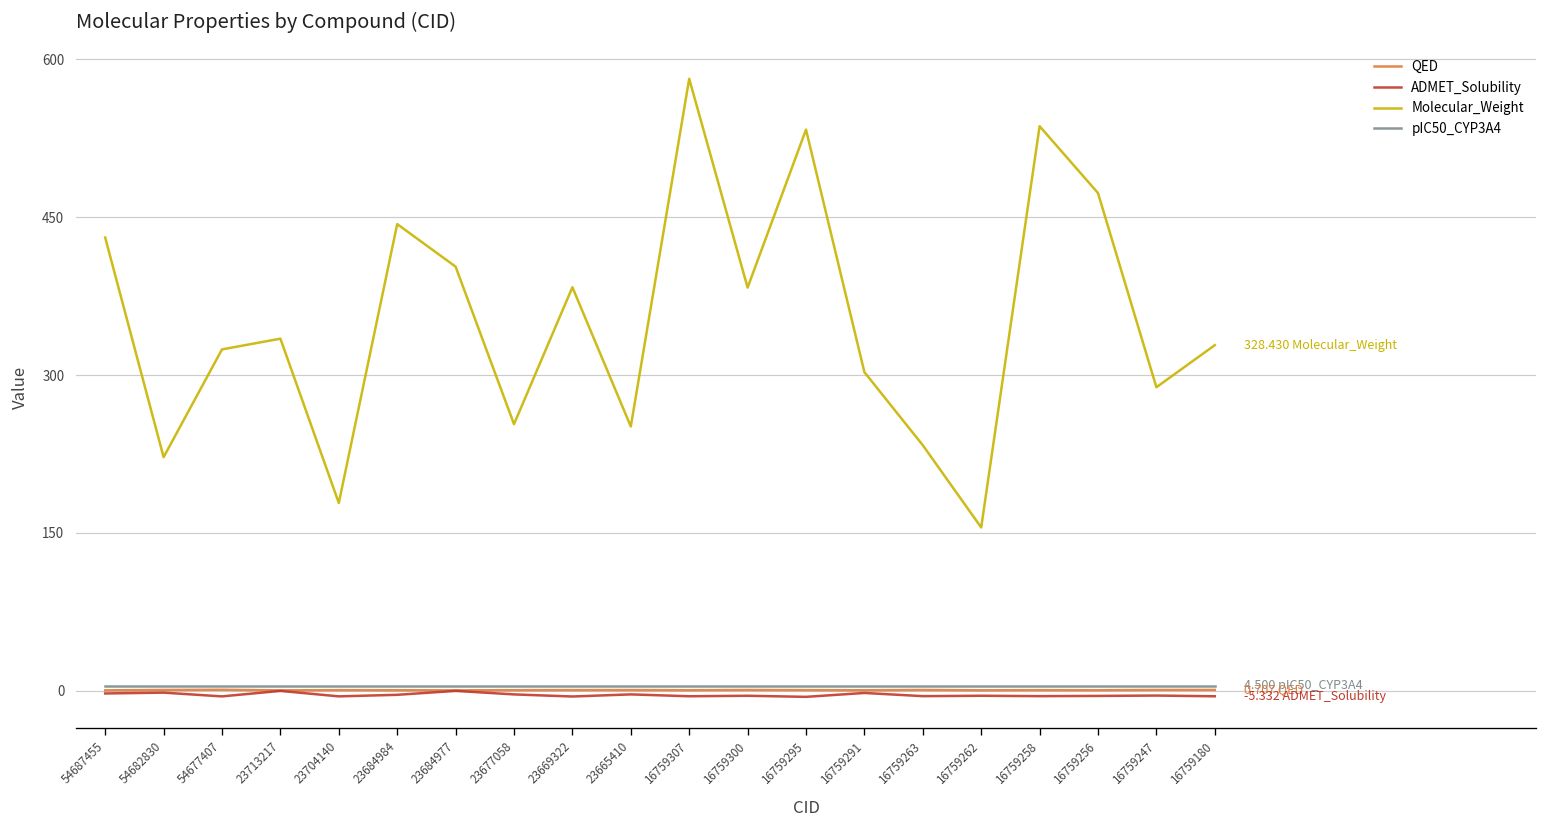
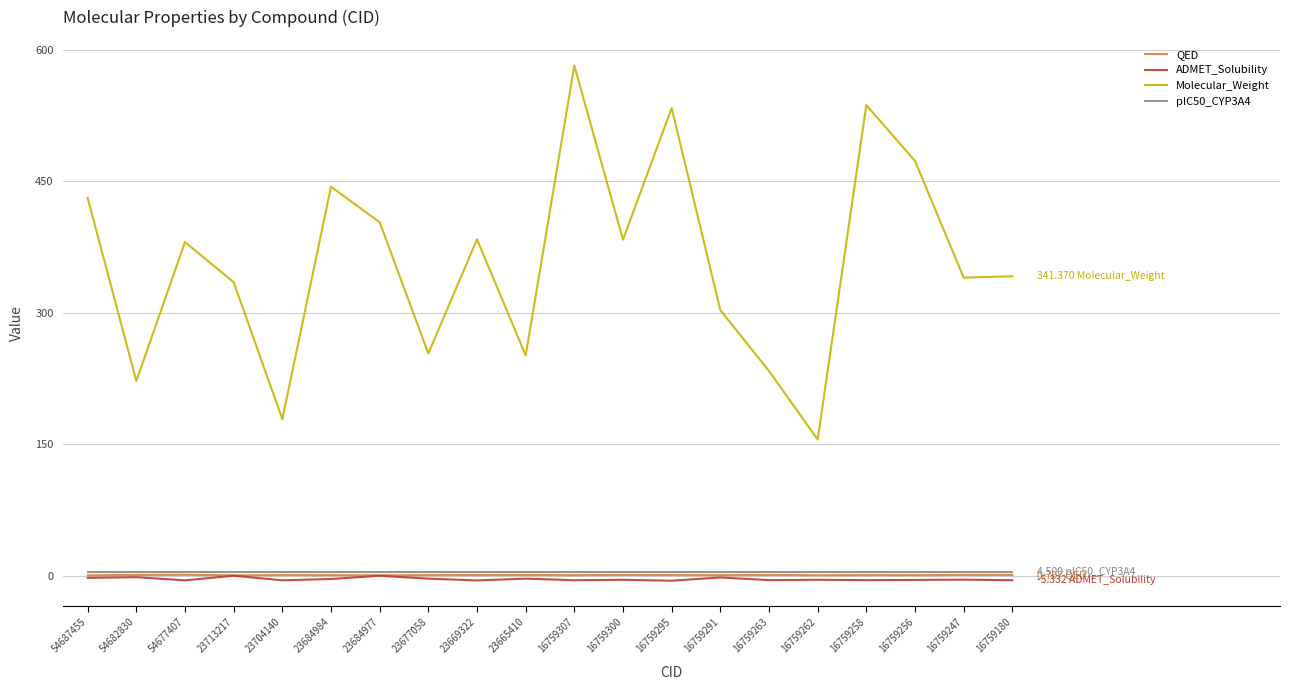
  {
    "QED": {
      "54687455": 0,
      "54677407": 0,
      "23704140": 0,
      "23684984": 0,
      "23677058": 0,
      "23669322": 0,
      "23665410": 0,
      "16759307": 0,
      "16759300": 0,
      "16759295": 0,
      "16759263": 0,
      "16759262": 0,
      "16759258": 0,
      "16759256": 0,
      "16759247": 0
    },
    "ADMET_Solubility": {
      "54687455": 0,
      "54677407": -10,
      "23704140": -10,
      "23684984": 0,
      "23677058": 0,
      "23669322": -10,
      "23665410": 0,
      "16759307": -10,
      "16759300": 0,
      "16759295": -10,
      "16759263": -10,
      "16759262": 0,
      "16759258": -10,
      "16759256": 0,
      "16759247": 0
    },
    "Molecular_Weight": {
-     "54677407": 320,
-     "16759247": 290,
-     "16759180": 328.430
+     "54677407": 380,
+     "16759247": 340,
+     "16759180": 341.370
    },
    "pIC50_CYP3A4": {
      "54687455": 0,
      "54682830": 0,
      "54677407": 0,
      "23713217": 0,
      "23704140": 0,
      "23684984": 0,
      "23684977": 0,
      "23677058": 0,
      "23669322": 0,
      "23665410": 0,
      "16759307": 0,
      "16759300": 0,
      "16759295": 0,
      "16759291": 0,
      "16759263": 0,
      "16759262": 0,
      "16759258": 0,
      "16759256": 0,
      "16759247": 0
    }
  }
